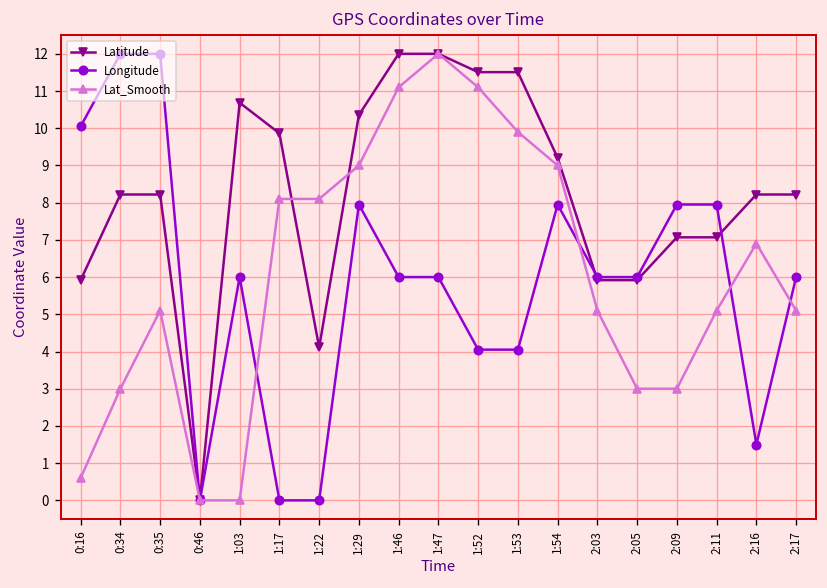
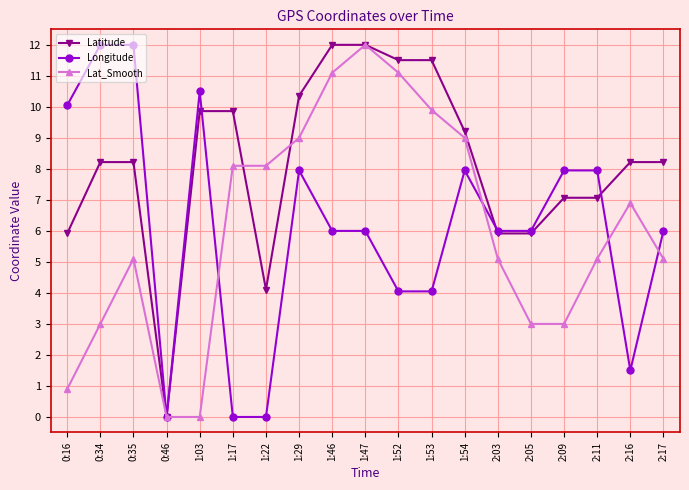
  {
    "Latitude": {
      "0:16": 5.9,
      "0:34": 8.2,
      "0:35": 8.2,
-     "1:03": 10.7,
+     "1:03": 9.9,
      "1:17": 9.9,
      "1:22": 4.1,
      "1:29": 10.4,
      "1:46": 12.0,
      "1:52": 11.5,
      "1:53": 11.5,
      "1:54": 9.2,
      "2:03": 5.9,
      "2:05": 5.9,
      "2:09": 7.1,
      "2:11": 7.1,
      "2:16": 8.2,
      "2:17": 8.2
    },
    "Longitude": {
      "0:16": 10.0,
-     "1:03": 6.0,
+     "1:03": 10.5,
      "1:17": 0.0,
      "1:22": 0.0,
      "1:29": 7.9,
      "1:46": 6.0,
      "1:47": 6.0,
      "1:52": 4.0,
      "1:53": 4.0,
      "1:54": 7.9,
      "2:03": 6.0,
      "2:05": 6.0,
      "2:09": 7.9,
      "2:11": 7.9,
      "2:16": 1.5,
      "2:17": 6.0
    },
    "Lat_Smooth": {
-     "0:16": 0.6,
+     "0:16": 0.9,
      "0:34": 3.0,
      "0:35": 5.1,
      "1:03": 0.0,
      "1:17": 8.1,
      "1:22": 8.1,
      "1:29": 9.0,
      "1:46": 11.1,
      "1:52": 11.1,
      "1:53": 9.9,
      "1:54": 9.0,
      "2:03": 5.1,
      "2:05": 3.0,
      "2:09": 3.0,
      "2:11": 5.1,
      "2:16": 6.9,
      "2:17": 5.1
    }
  }
